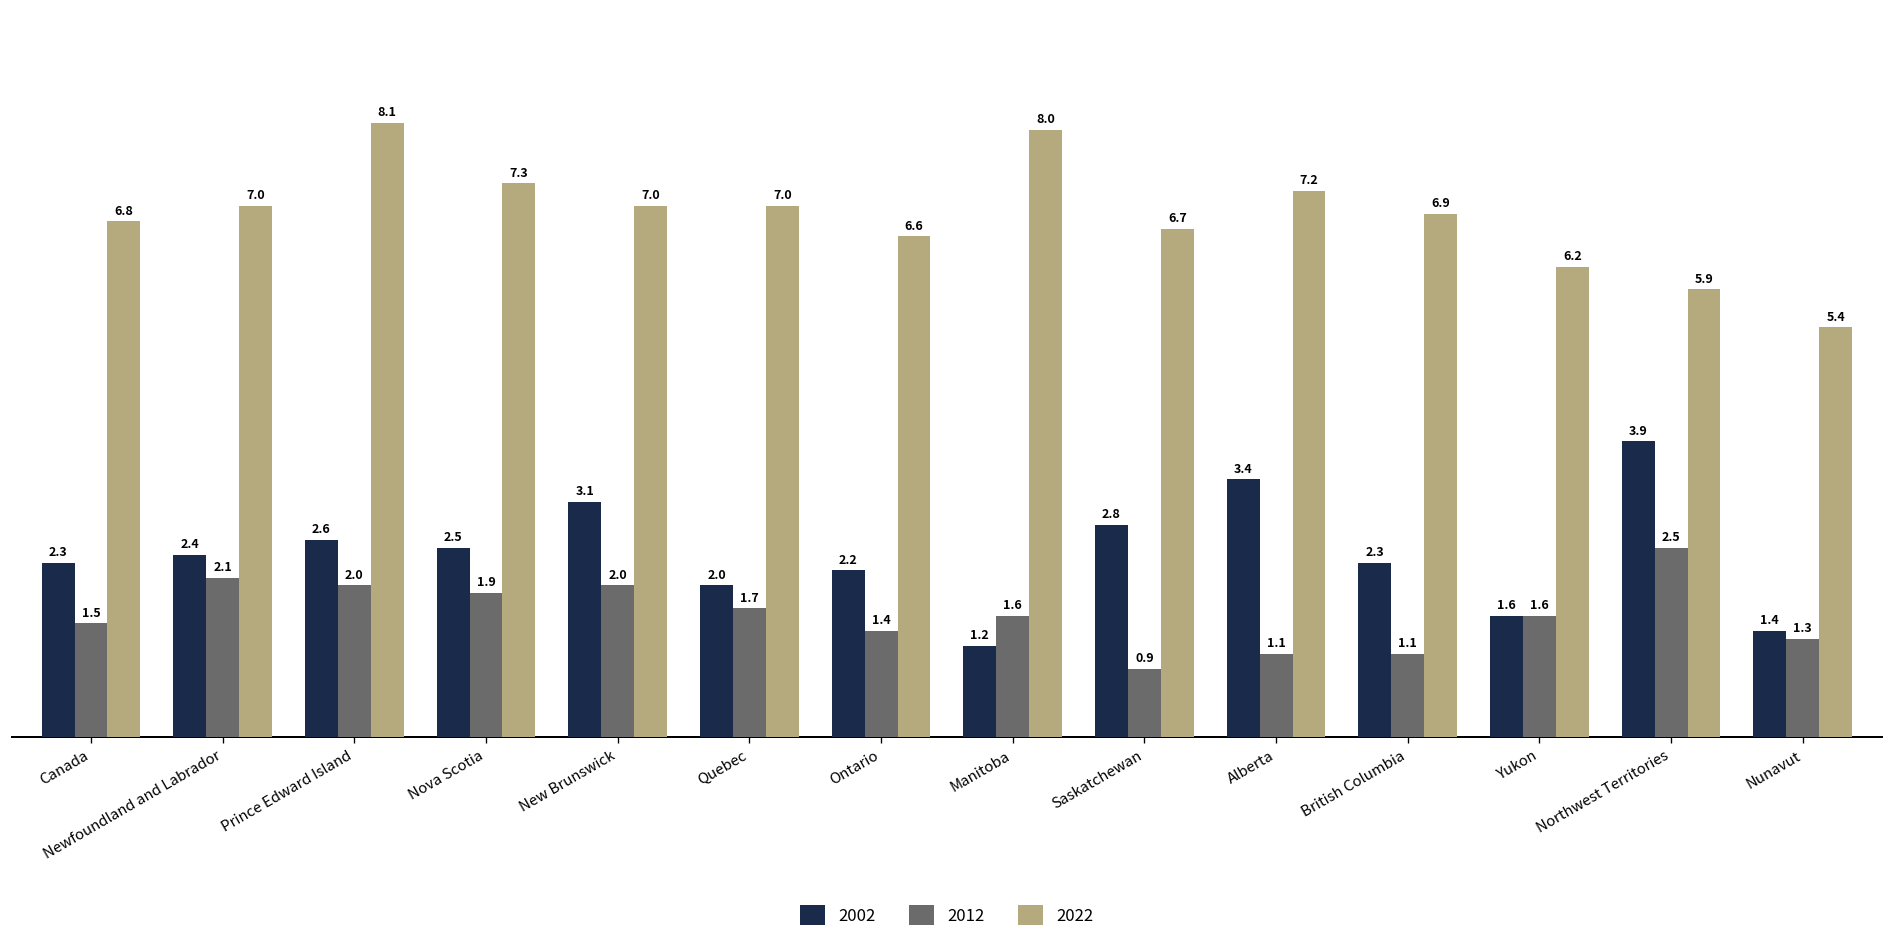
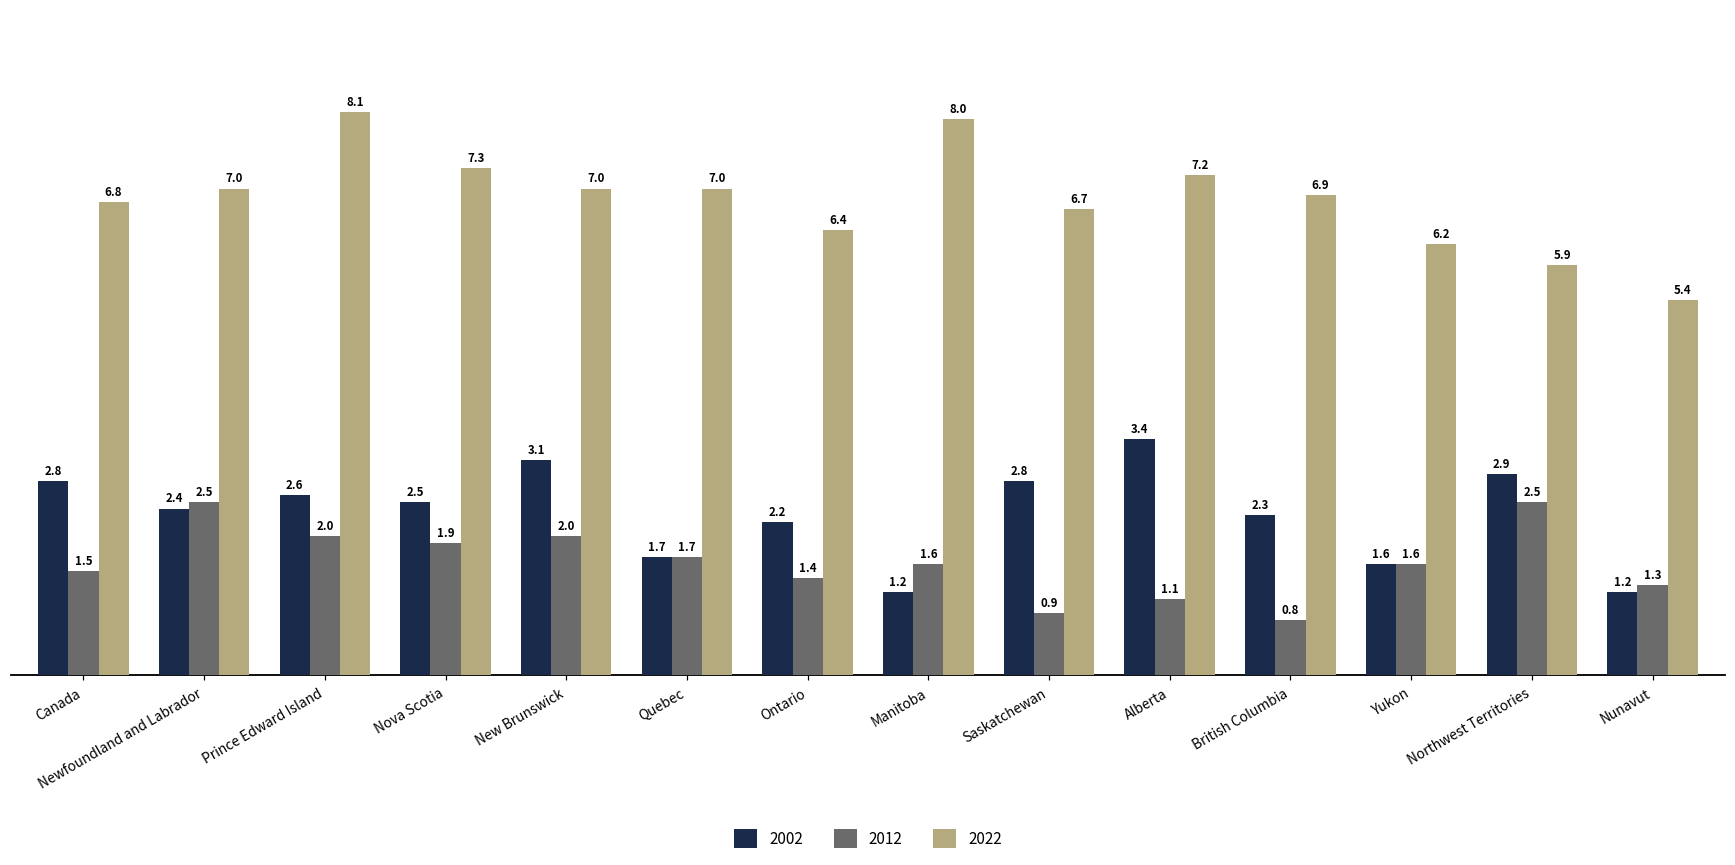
  {
    "2002": {
-     "Canada": 2.3,
+     "Canada": 2.8,
      "Newfoundland and Labrador": 2.4,
      "Prince Edward Island": 2.6,
      "Nova Scotia": 2.5,
      "New Brunswick": 3.1,
-     "Quebec": 2.0,
+     "Quebec": 1.7,
      "Ontario": 2.2,
      "Manitoba": 1.2,
      "Saskatchewan": 2.8,
      "Alberta": 3.4,
      "British Columbia": 2.3,
      "Yukon": 1.6,
-     "Northwest Territories": 3.9,
-     "Nunavut": 1.4
+     "Northwest Territories": 2.9,
+     "Nunavut": 1.2
    },
    "2012": {
      "Canada": 1.5,
-     "Newfoundland and Labrador": 2.1,
+     "Newfoundland and Labrador": 2.5,
      "Prince Edward Island": 2.0,
      "Nova Scotia": 1.9,
      "New Brunswick": 2.0,
      "Quebec": 1.7,
      "Ontario": 1.4,
      "Manitoba": 1.6,
      "Saskatchewan": 0.9,
      "Alberta": 1.1,
-     "British Columbia": 1.1,
+     "British Columbia": 0.8,
      "Yukon": 1.6,
      "Northwest Territories": 2.5,
      "Nunavut": 1.3
    },
    "2022": {
      "Canada": 6.8,
      "Newfoundland and Labrador": 7.0,
      "Prince Edward Island": 8.1,
      "Nova Scotia": 7.3,
      "New Brunswick": 7.0,
      "Quebec": 7.0,
-     "Ontario": 6.6,
+     "Ontario": 6.4,
      "Manitoba": 8.0,
      "Saskatchewan": 6.7,
      "Alberta": 7.2,
      "British Columbia": 6.9,
      "Yukon": 6.2,
      "Northwest Territories": 5.9,
      "Nunavut": 5.4
    }
  }
